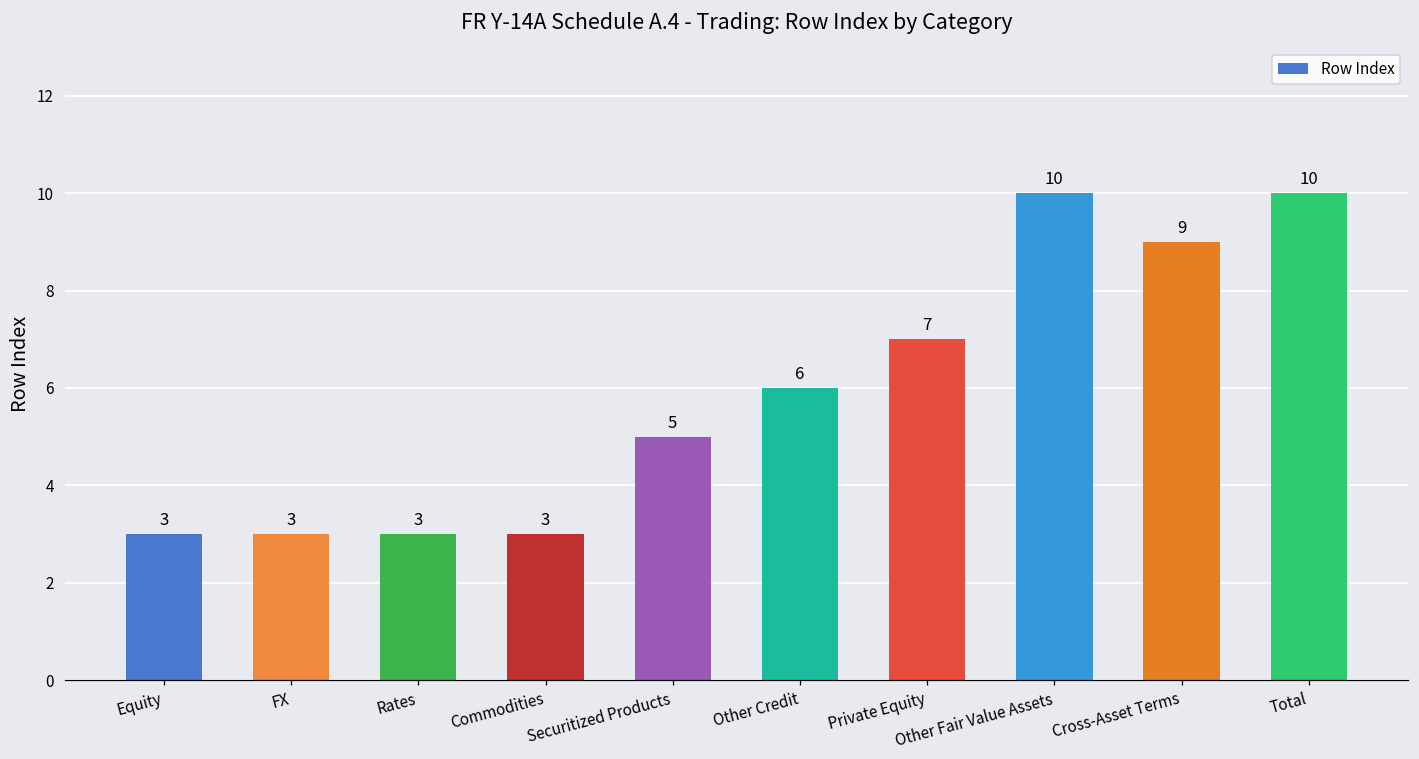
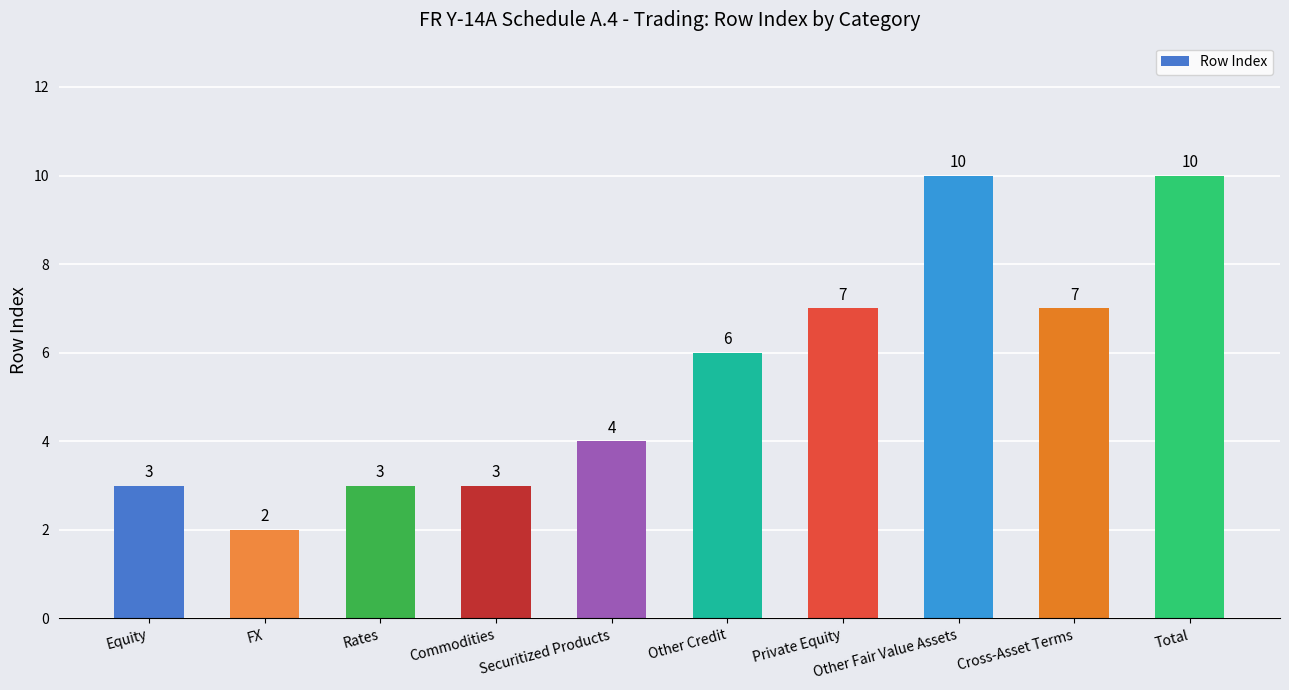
  {
    "Equity": 3,
-   "FX": 3,
+   "FX": 2,
    "Rates": 3,
    "Commodities": 3,
-   "Securitized Products": 5,
+   "Securitized Products": 4,
    "Other Credit": 6,
    "Private Equity": 7,
    "Other Fair Value Assets": 10,
-   "Cross-Asset Terms": 9,
+   "Cross-Asset Terms": 7,
    "Total": 10
  }
